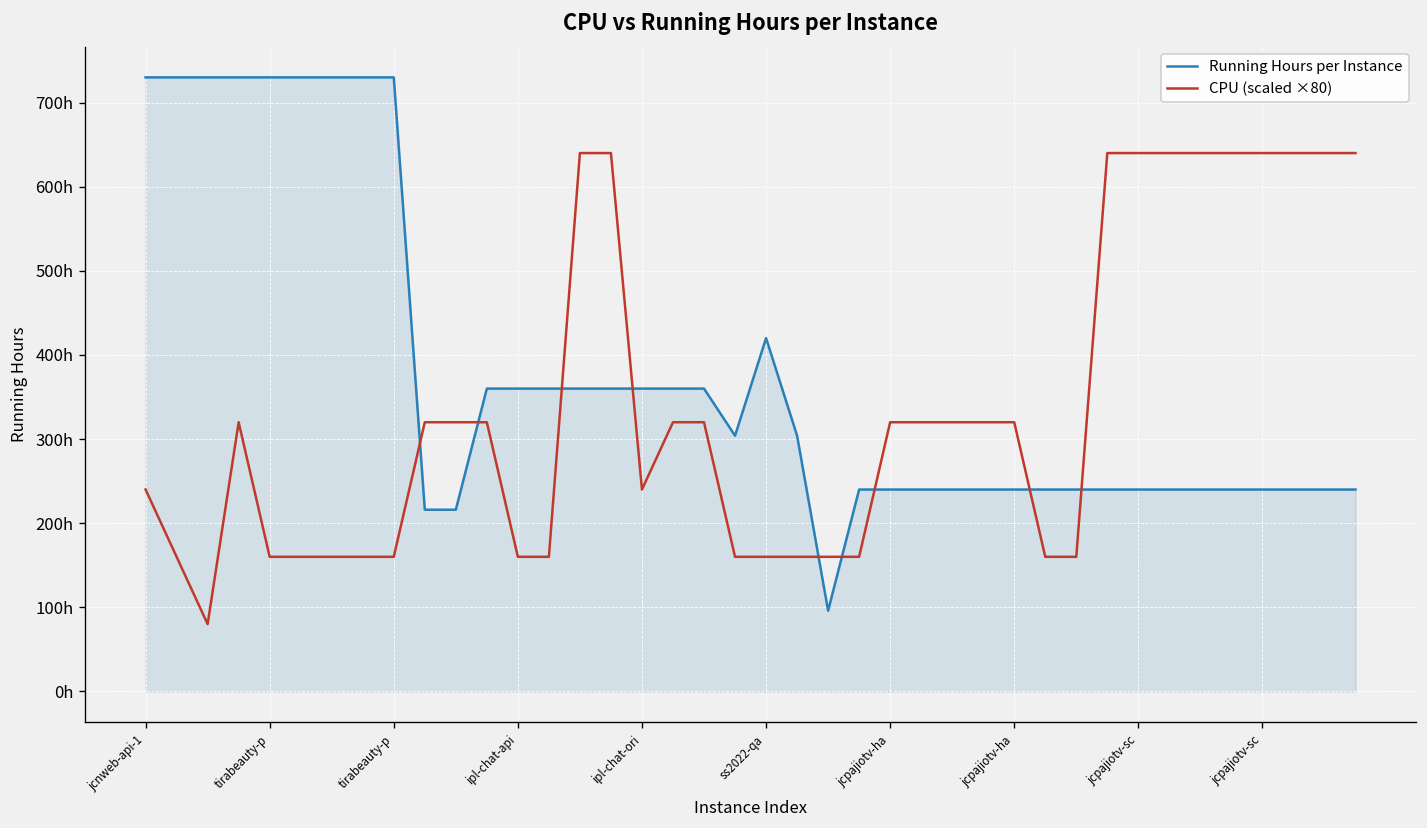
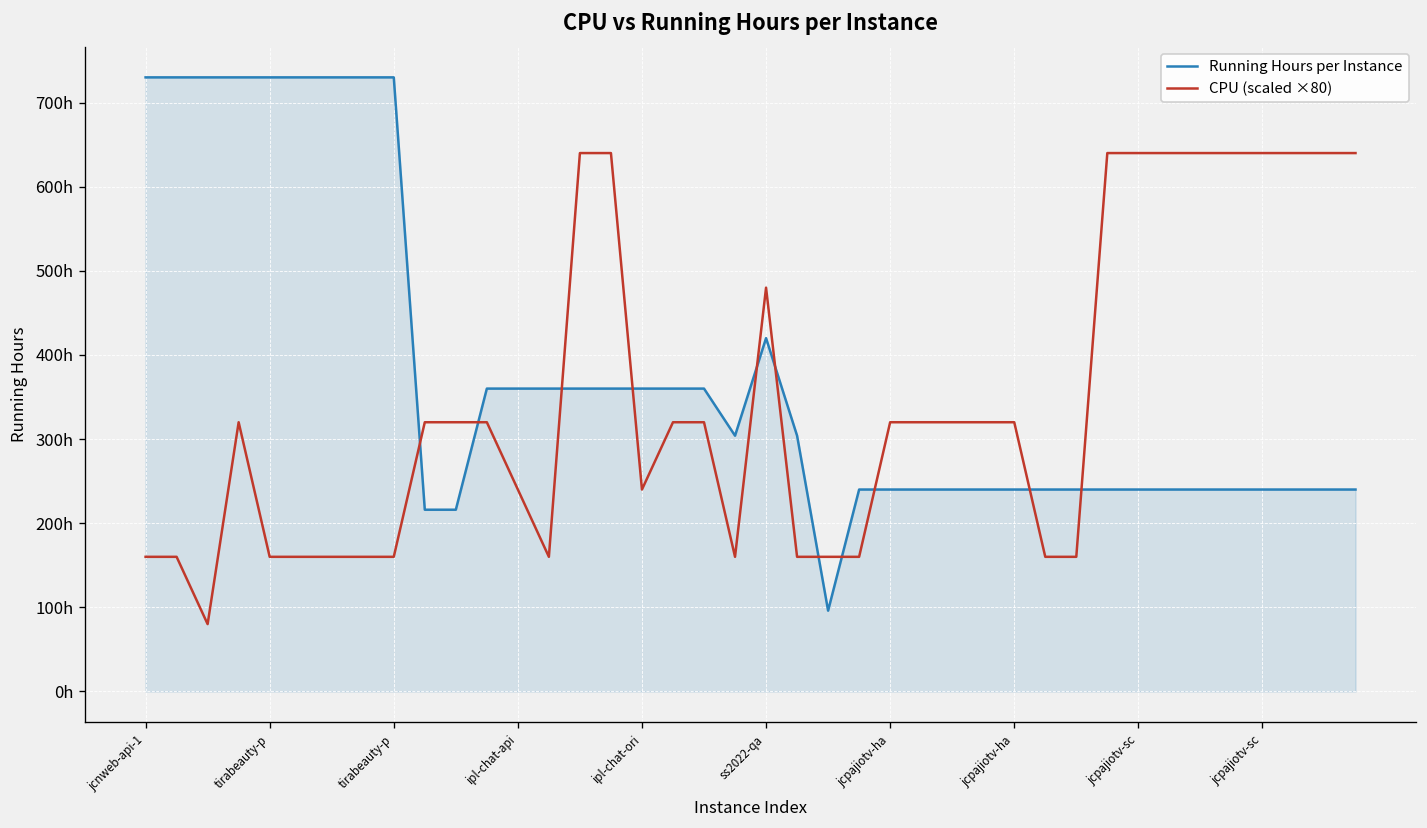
  {
    "Running Hours per Instance": {
      "jcnweb-api-1": "730h",
      "ipl-chat-api": "360h",
      "ipl-chat-ori": "360h",
      "ss2022-qa": "420h"
    },
    "CPU (scaled ×80)": {
-     "jcnweb-api-1": "240h",
-     "ipl-chat-api": "160h",
+     "jcnweb-api-1": "160h",
+     "ipl-chat-api": "240h",
      "ipl-chat-ori": "240h",
-     "ss2022-qa": "160h"
+     "ss2022-qa": "480h"
    }
  }
